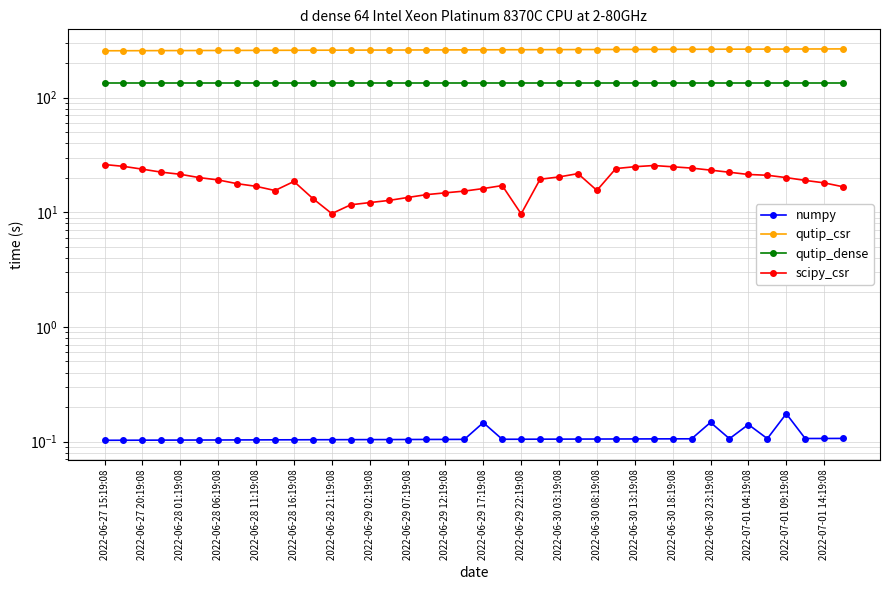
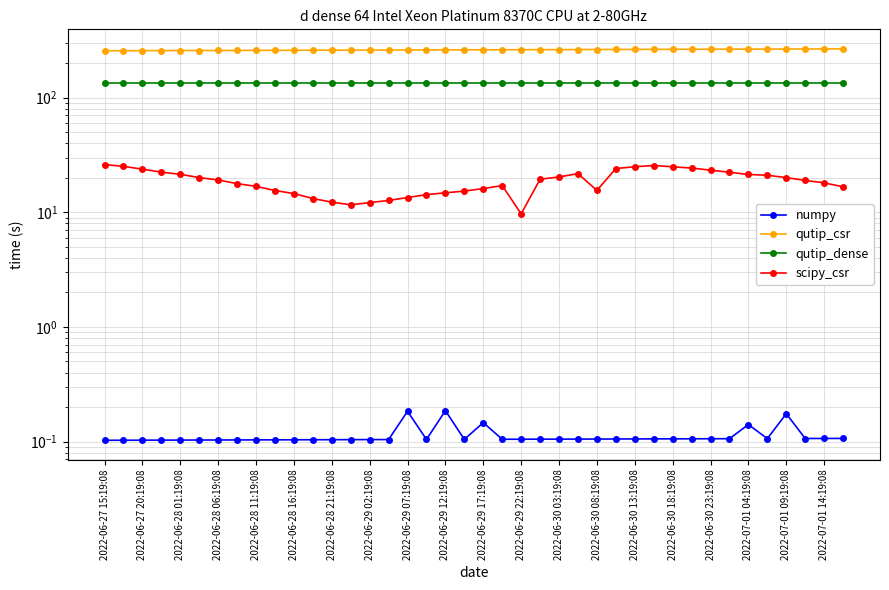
  {
    "numpy": {
      "2022-06-27 15:19:08": 0.10,
      "2022-06-27 20:19:08": 0.10,
      "2022-06-28 01:19:08": 0.10,
      "2022-06-28 06:19:08": 0.10,
      "2022-06-28 11:19:08": 0.10,
      "2022-06-28 16:19:08": 0.10,
      "2022-06-28 21:19:08": 0.10,
      "2022-06-29 02:19:08": 0.10,
-     "2022-06-29 07:19:08": 0.10,
-     "2022-06-29 12:19:08": 0.10,
+     "2022-06-29 07:19:08": 0.18,
+     "2022-06-29 12:19:08": 0.19,
      "2022-06-29 17:19:08": 0.15,
      "2022-06-29 22:19:08": 0.10,
      "2022-06-30 03:19:08": 0.11,
      "2022-06-30 08:19:08": 0.11,
      "2022-06-30 13:19:08": 0.11,
      "2022-06-30 18:19:08": 0.11,
-     "2022-06-30 23:19:08": 0.15,
+     "2022-06-30 23:19:08": 0.11,
      "2022-07-01 04:19:08": 0.14,
      "2022-07-01 09:19:08": 0.18,
      "2022-07-01 14:19:08": 0.11
    },
    "qutip_csr": {
      "2022-06-27 15:19:08": 260,
      "2022-06-27 20:19:08": 260,
      "2022-06-28 01:19:08": 260,
      "2022-06-28 06:19:08": 260,
      "2022-06-28 11:19:08": 260,
      "2022-06-28 16:19:08": 260,
      "2022-06-28 21:19:08": 260,
      "2022-06-29 02:19:08": 260,
      "2022-06-29 07:19:08": 260,
      "2022-06-29 12:19:08": 260,
      "2022-06-29 17:19:08": 260,
      "2022-06-29 22:19:08": 260,
      "2022-06-30 03:19:08": 260,
      "2022-06-30 08:19:08": 260,
      "2022-06-30 13:19:08": 260,
      "2022-06-30 18:19:08": 260,
      "2022-06-30 23:19:08": 260,
      "2022-07-01 04:19:08": 270,
      "2022-07-01 09:19:08": 270,
      "2022-07-01 14:19:08": 270
    },
    "qutip_dense": {
      "2022-06-27 15:19:08": 130,
      "2022-06-27 20:19:08": 130,
      "2022-06-28 01:19:08": 130,
      "2022-06-28 06:19:08": 130,
      "2022-06-28 11:19:08": 130,
      "2022-06-28 16:19:08": 130,
      "2022-06-28 21:19:08": 130,
      "2022-06-29 02:19:08": 130,
      "2022-06-29 07:19:08": 130,
      "2022-06-29 12:19:08": 130,
      "2022-06-29 17:19:08": 130,
      "2022-06-29 22:19:08": 130,
      "2022-06-30 03:19:08": 130,
      "2022-06-30 08:19:08": 130,
      "2022-06-30 13:19:08": 130,
      "2022-06-30 18:19:08": 130,
      "2022-06-30 23:19:08": 130,
      "2022-07-01 04:19:08": 130,
      "2022-07-01 09:19:08": 130,
      "2022-07-01 14:19:08": 130
    },
    "scipy_csr": {
      "2022-06-27 15:19:08": 26,
      "2022-06-27 20:19:08": 24,
      "2022-06-28 01:19:08": 21,
      "2022-06-28 06:19:08": 19,
      "2022-06-28 11:19:08": 17,
-     "2022-06-28 16:19:08": 19,
-     "2022-06-28 21:19:08": 10,
+     "2022-06-28 16:19:08": 15,
+     "2022-06-28 21:19:08": 12,
      "2022-06-29 02:19:08": 12,
      "2022-06-29 07:19:08": 13,
      "2022-06-29 12:19:08": 15,
      "2022-06-29 17:19:08": 16,
      "2022-06-29 22:19:08": 10,
      "2022-06-30 03:19:08": 20,
      "2022-06-30 08:19:08": 16,
      "2022-06-30 13:19:08": 25,
      "2022-06-30 18:19:08": 25,
      "2022-06-30 23:19:08": 23,
      "2022-07-01 04:19:08": 21,
      "2022-07-01 09:19:08": 20,
      "2022-07-01 14:19:08": 18
    }
  }
